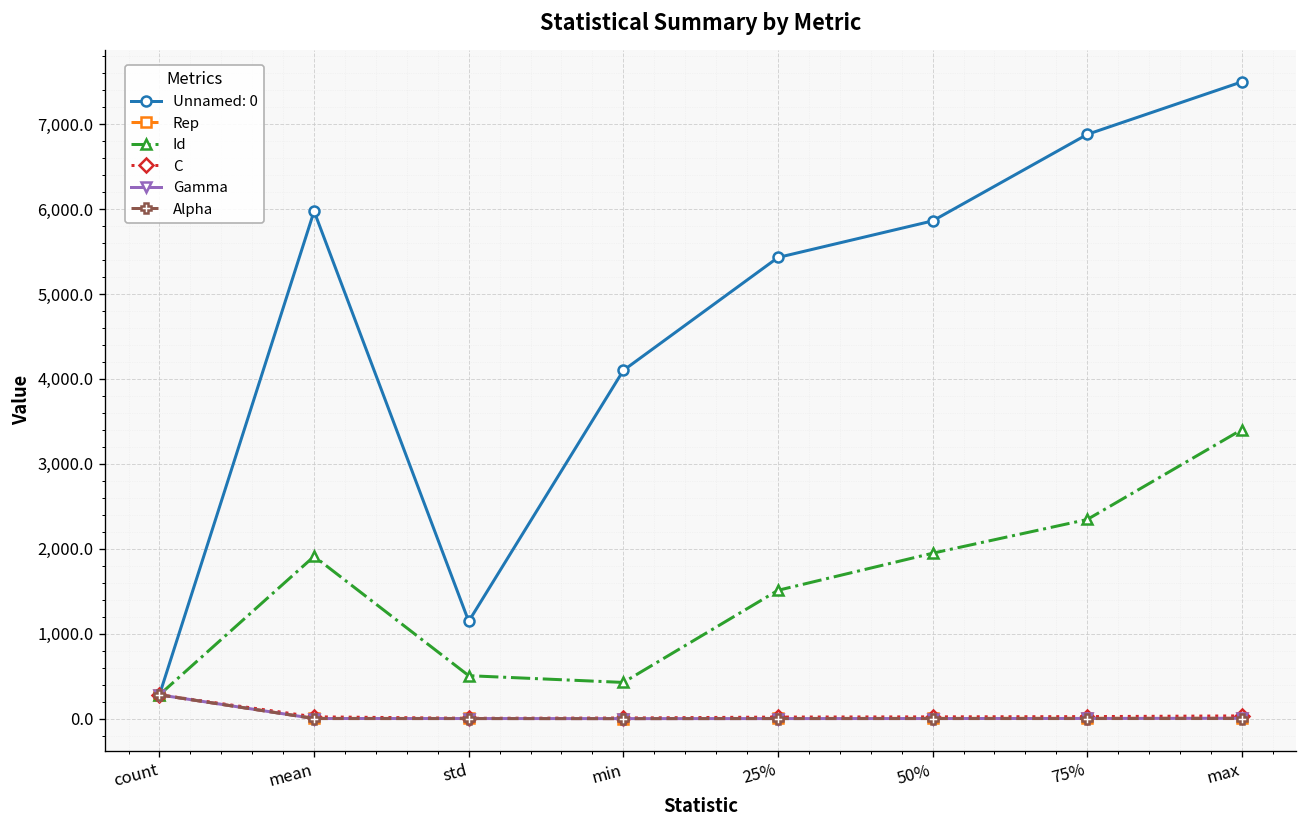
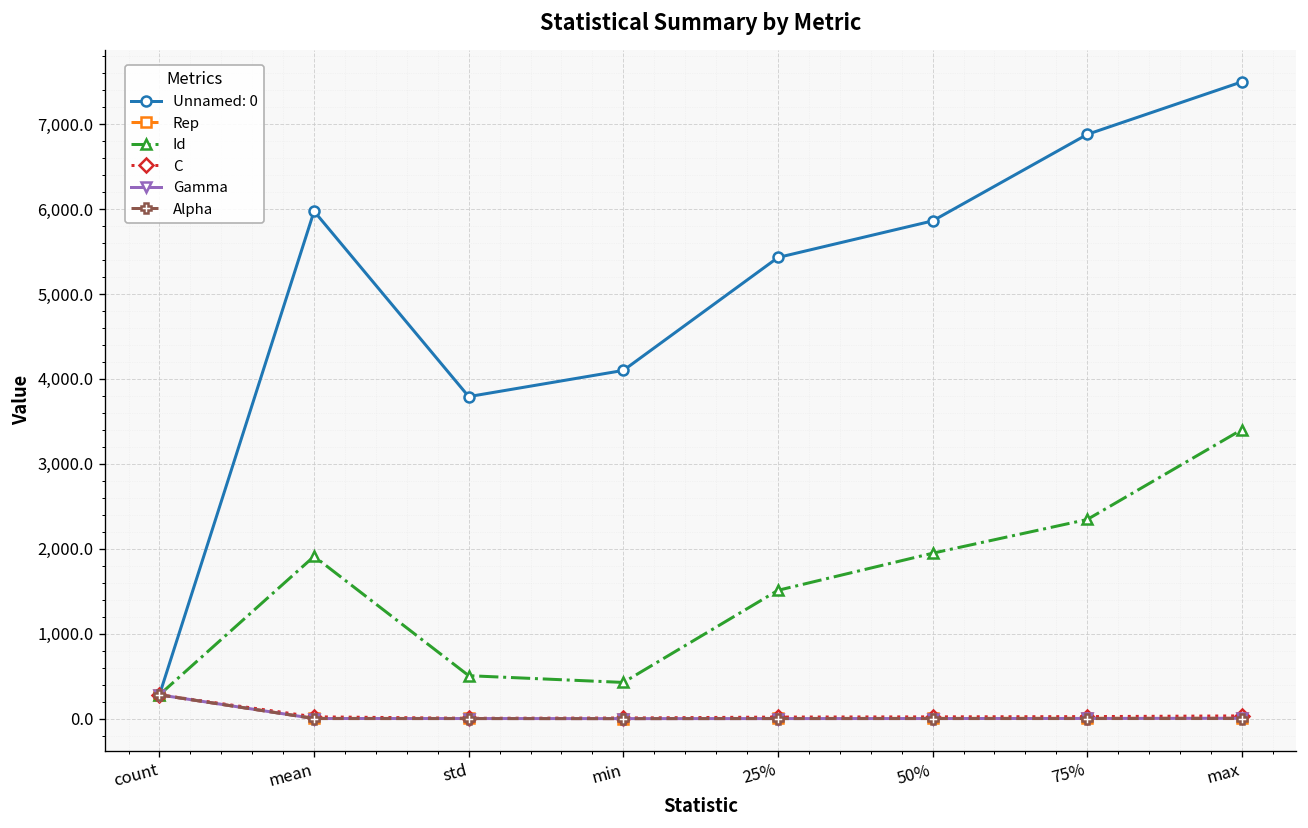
  {
    "Unnamed: 0": {
      "mean": "6,000",
-     "std": "1,100",
+     "std": "3,800",
      "min": "4,100",
      "25%": "5,400",
      "50%": "5,900",
      "75%": "6,900",
      "max": "7,500"
    },
    "Id": {
      "mean": "1,900",
      "std": "500",
      "min": "400",
      "25%": "1,500",
      "50%": "1,900",
      "75%": "2,300",
      "max": "3,400"
    }
  }
